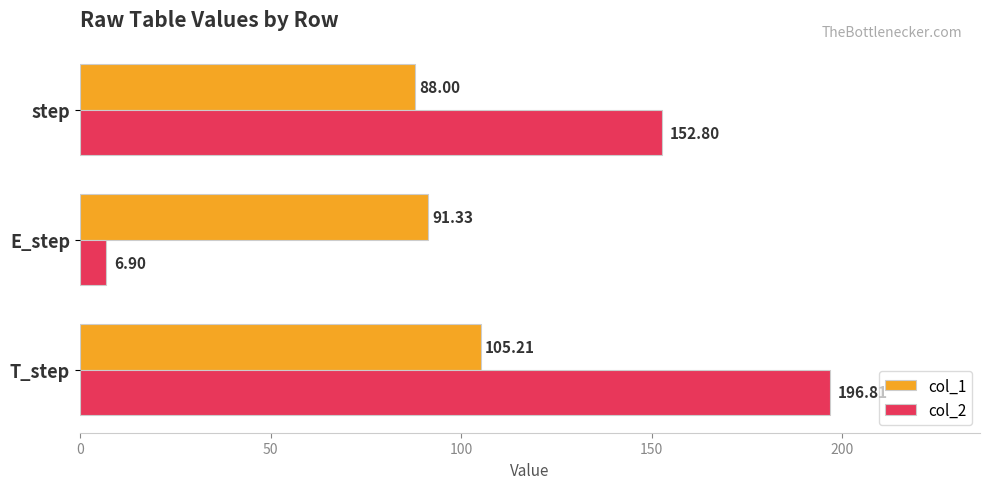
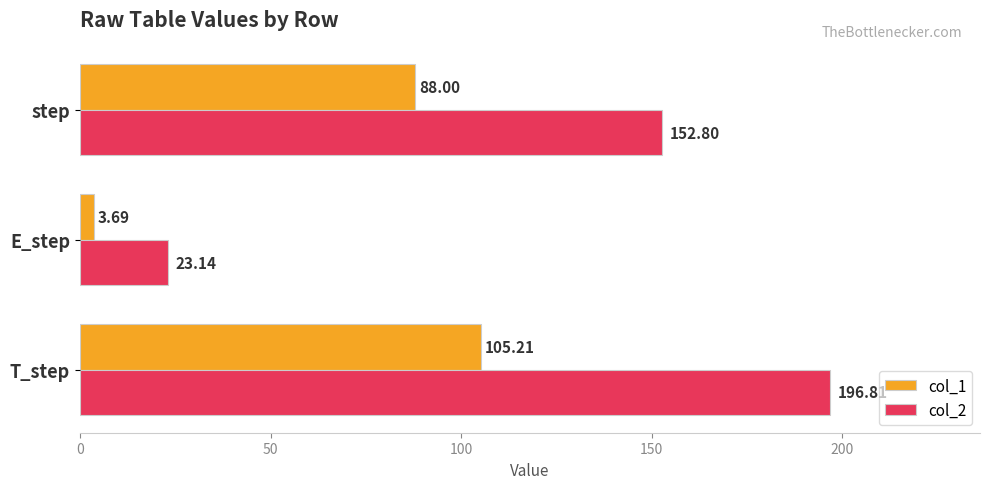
  {
    "col_1": {
      "step": 88.00,
-     "E_step": 91.33,
+     "E_step": 3.69,
      "T_step": 105.21
    },
    "col_2": {
      "step": 152.80,
-     "E_step": 6.90
+     "E_step": 23.14
    }
  }
